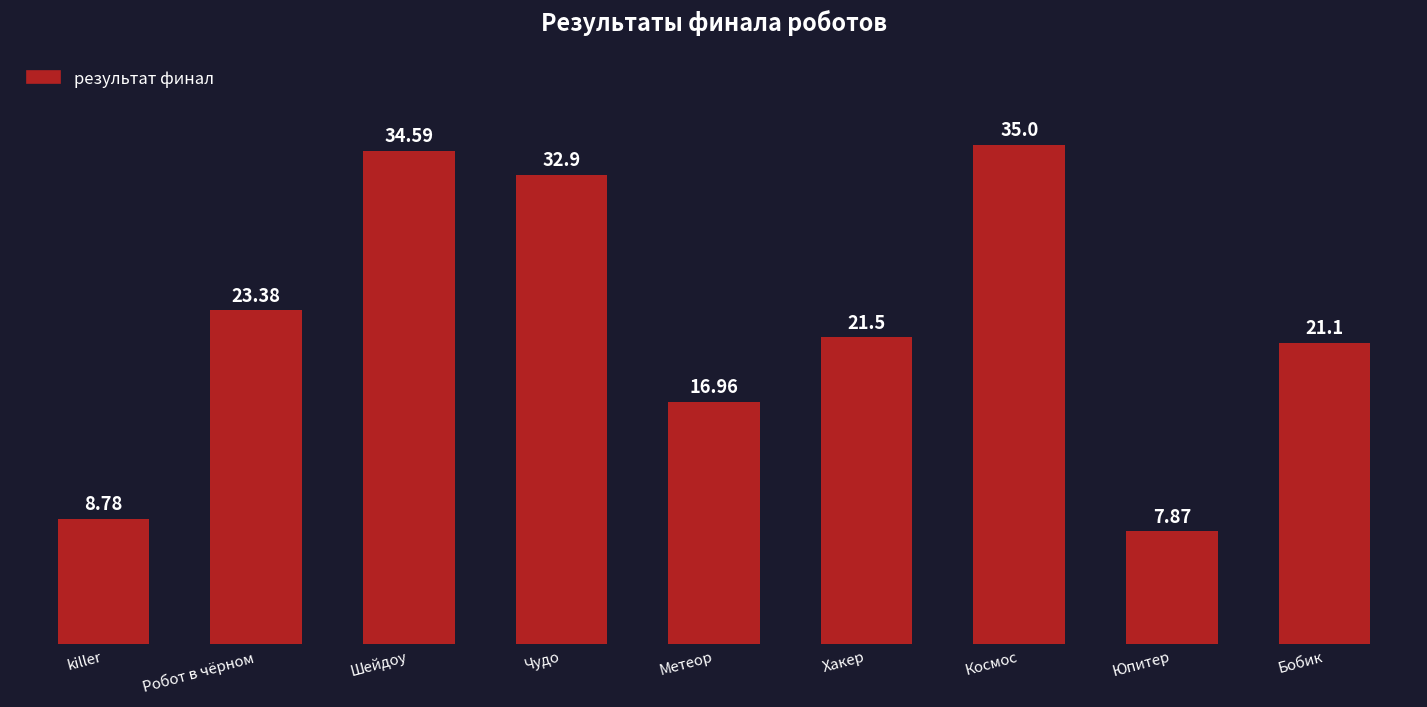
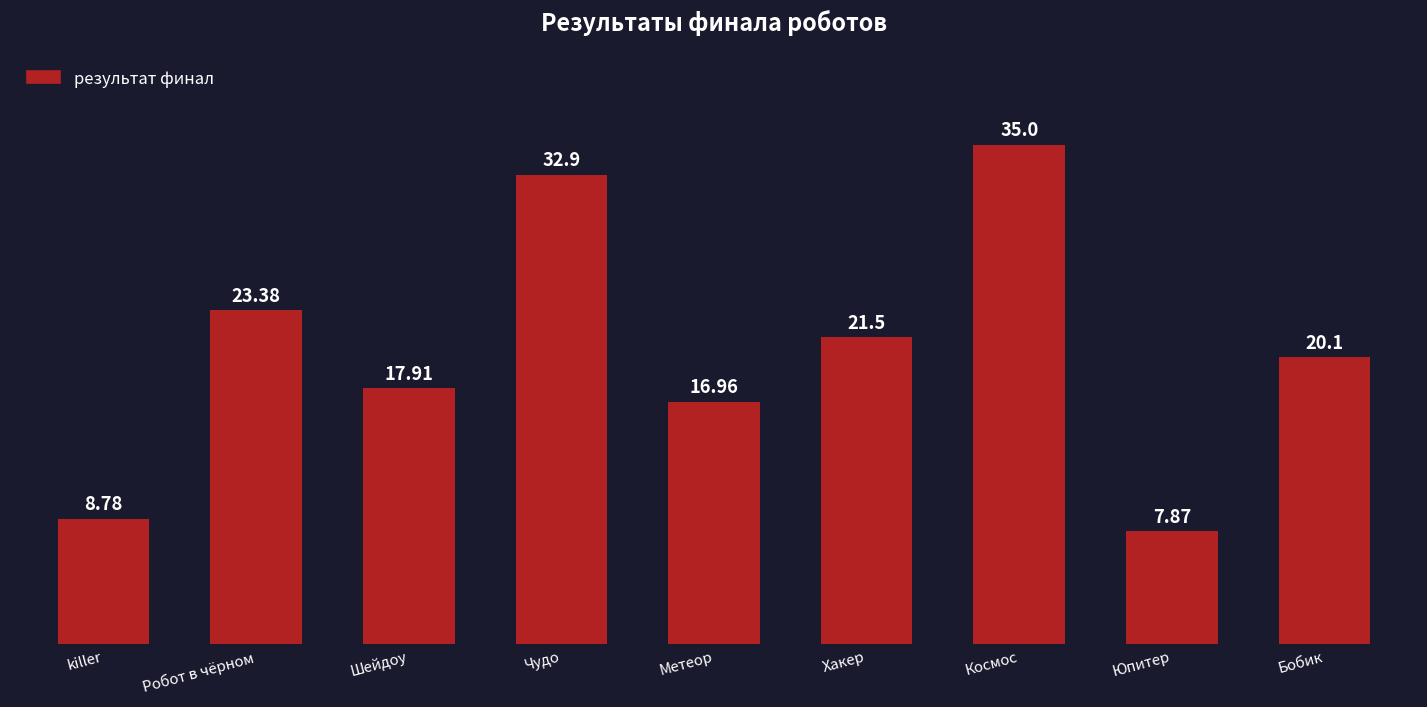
  {
    "killer": 8.78,
    "Робот в чёрном": 23.38,
-   "Шейдоу": 34.59,
+   "Шейдоу": 17.91,
    "Чудо": 32.9,
    "Метеор": 16.96,
    "Хакер": 21.5,
    "Космос": 35.0,
    "Юпитер": 7.87,
-   "Бобик": 21.1
+   "Бобик": 20.1
  }
